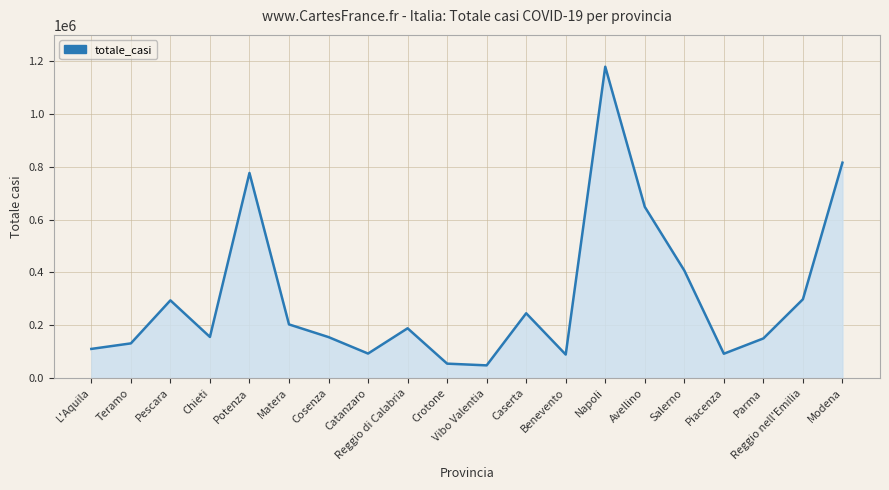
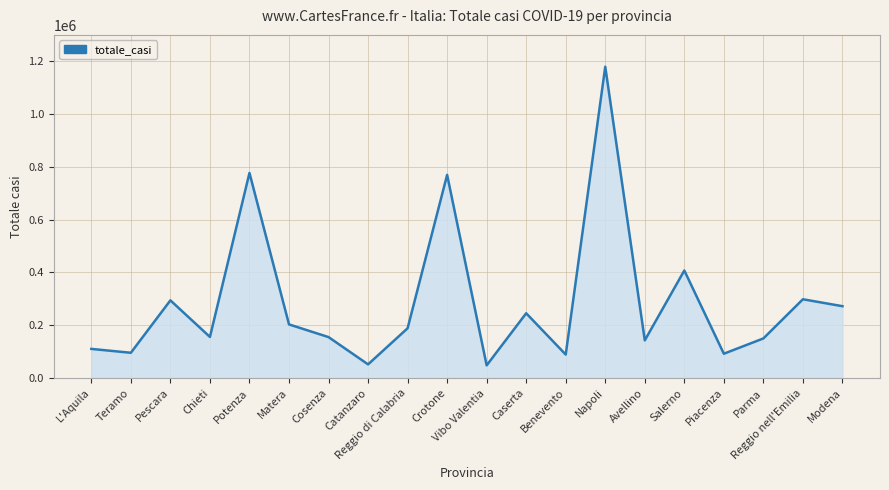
  {
    "L'Aquila": 110000,
-   "Teramo": 130000,
+   "Teramo": 100000,
    "Pescara": 290000,
    "Chieti": 160000,
    "Potenza": 780000,
    "Matera": 200000,
    "Cosenza": 160000,
-   "Catanzaro": 90000,
+   "Catanzaro": 50000,
    "Reggio di Calabria": 190000,
-   "Crotone": 50000,
+   "Crotone": 770000,
    "Vibo Valentia": 50000,
    "Caserta": 250000,
    "Benevento": 90000,
    "Napoli": 1180000,
-   "Avellino": 650000,
+   "Avellino": 140000,
    "Salerno": 410000,
    "Piacenza": 90000,
    "Parma": 150000,
    "Reggio nell'Emilia": 300000,
-   "Modena": 820000
+   "Modena": 270000
  }
